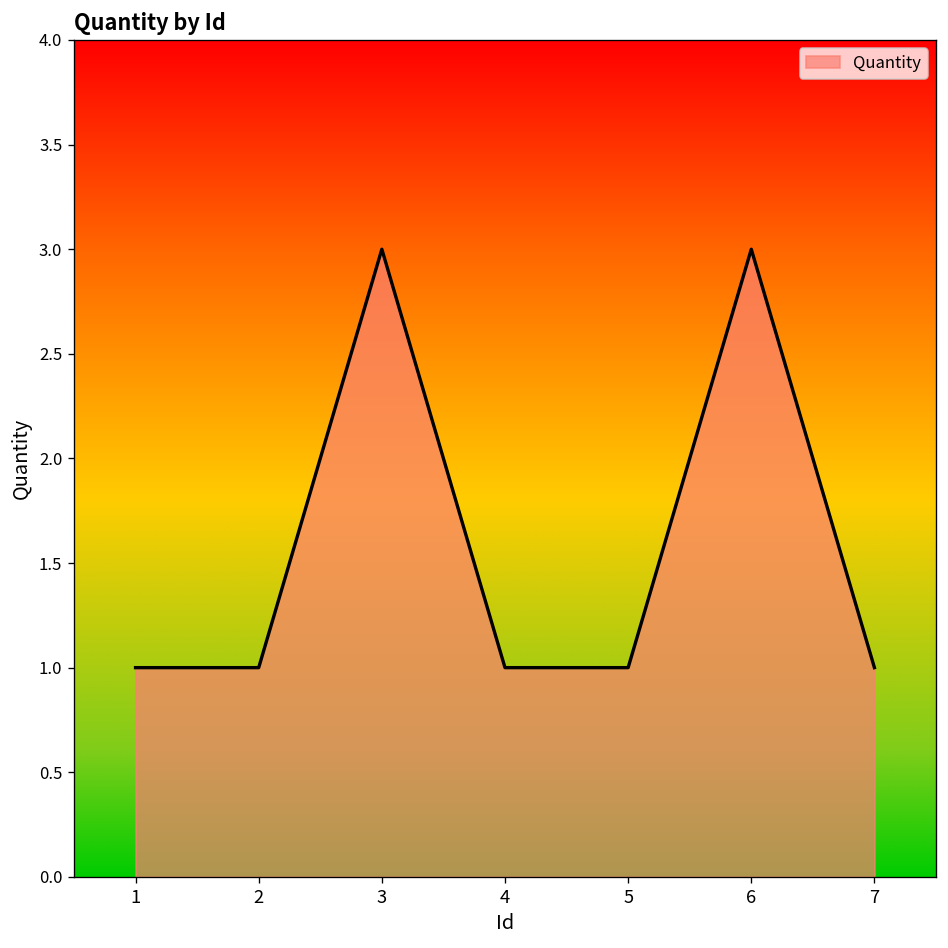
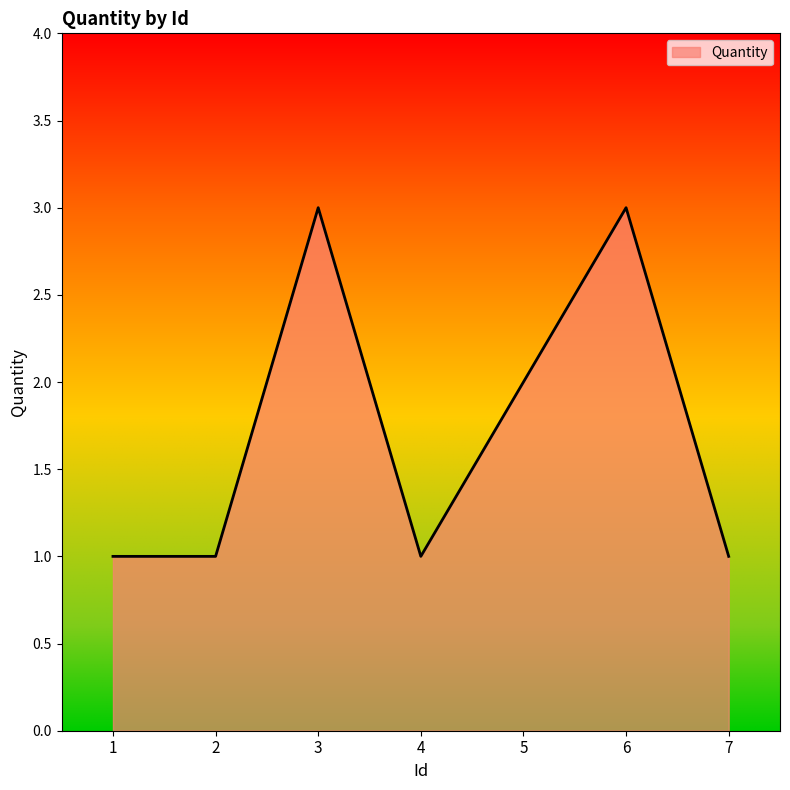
  {
    "1": 1,
    "2": 1,
    "3": 3,
    "4": 1,
-   "5": 1,
+   "5": 2,
    "6": 3,
    "7": 1
  }
